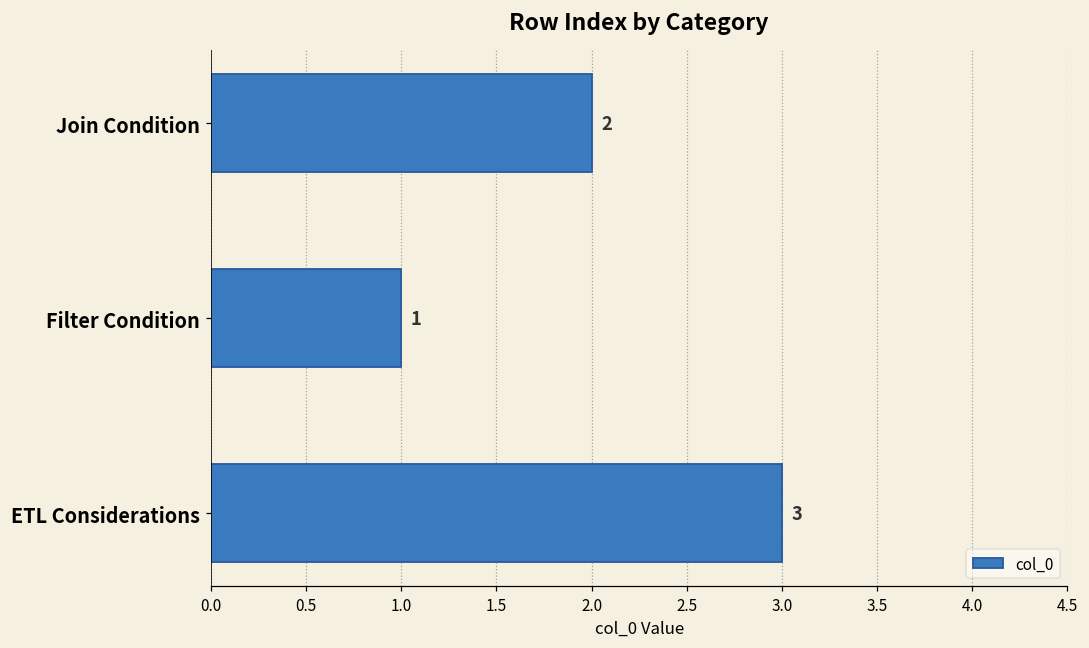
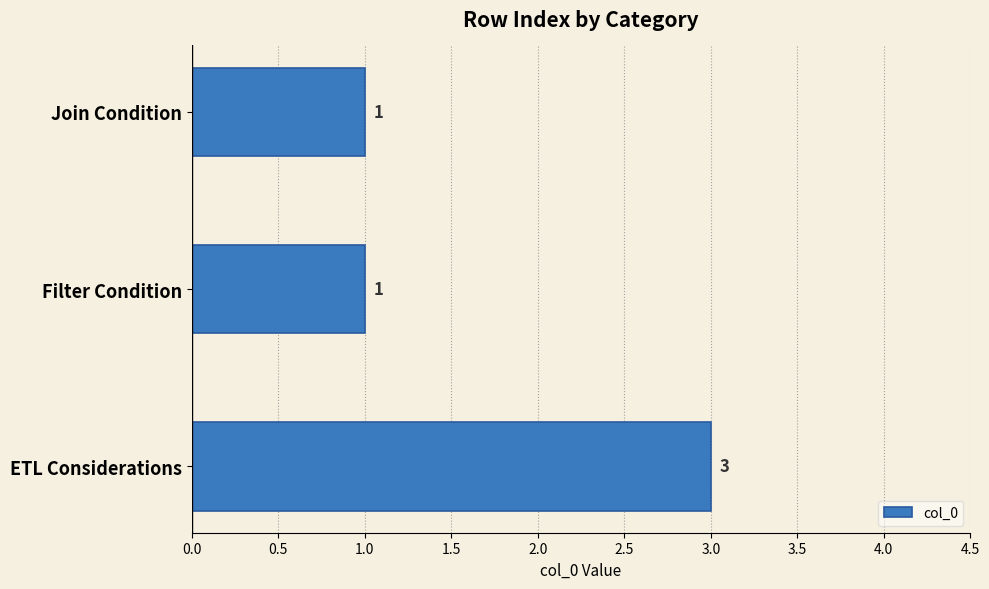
  {
-   "Join Condition": 2,
+   "Join Condition": 1,
    "Filter Condition": 1,
    "ETL Considerations": 3
  }
